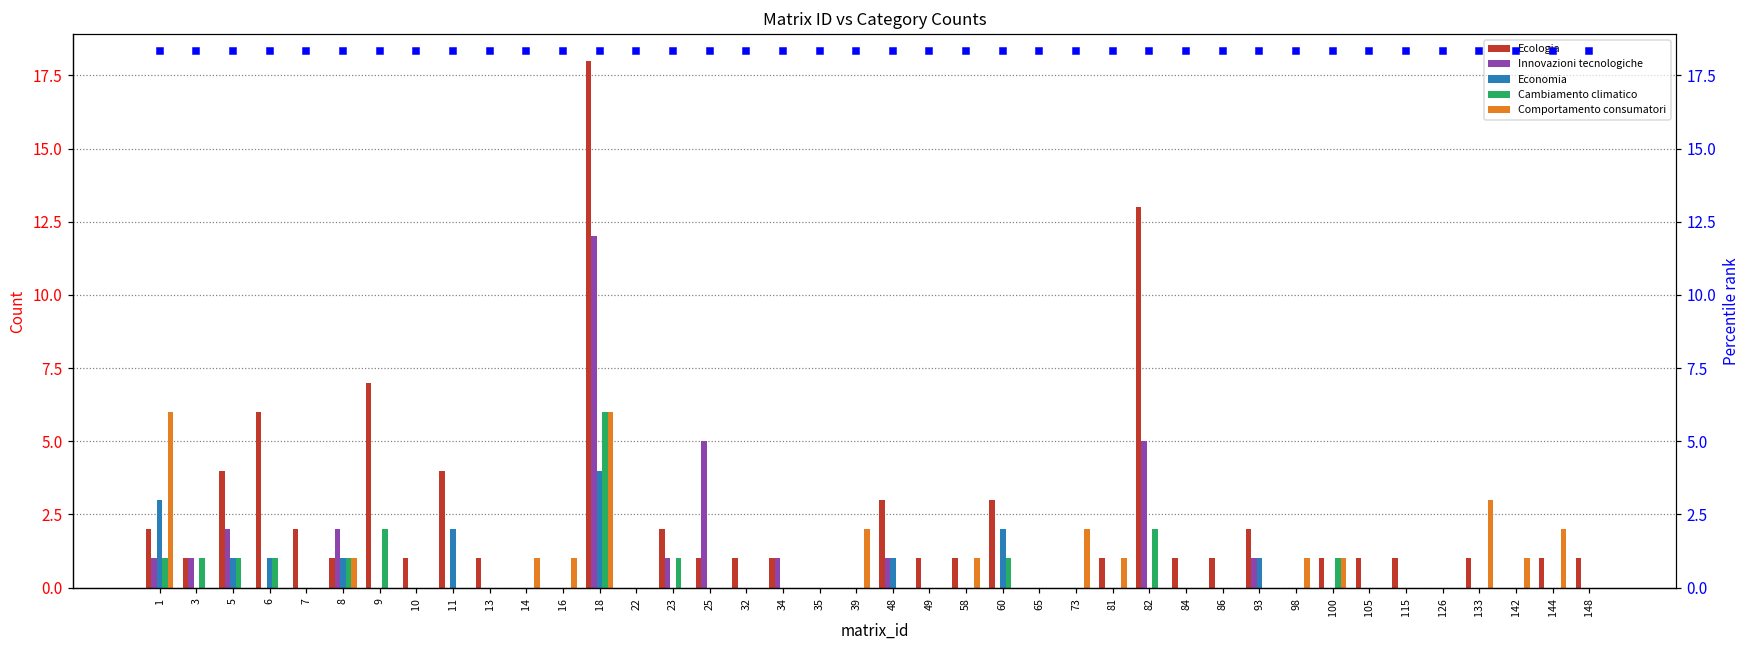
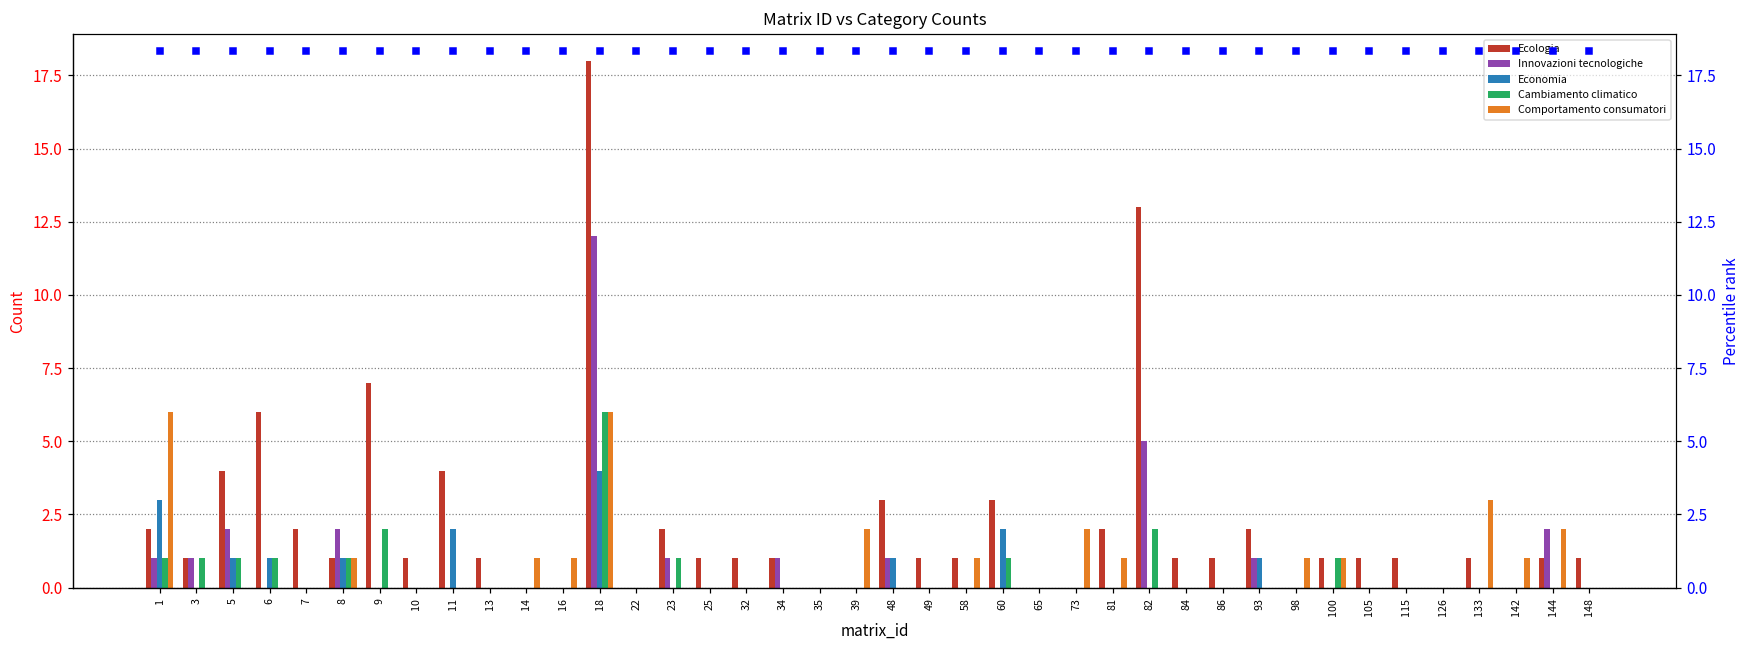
  {
    "Ecologia": {
      "1": 2,
      "3": 1,
      "5": 4,
      "6": 6,
      "7": 2,
      "8": 1,
      "9": 7,
      "10": 1,
      "11": 4,
      "13": 1,
      "14": 0,
      "16": 0,
      "18": 18,
      "22": 0,
      "23": 2,
      "25": 1,
      "32": 1,
      "34": 1,
      "35": 0,
      "39": 0,
      "48": 3,
      "49": 1,
      "58": 1,
      "60": 3,
      "65": 0,
      "73": 0,
-     "81": 1,
+     "81": 2,
      "82": 13,
      "84": 1,
      "86": 1,
      "93": 2,
      "98": 0,
      "100": 1,
      "105": 1,
      "115": 1,
      "126": 0,
      "133": 1,
      "142": 0,
      "144": 1,
      "148": 1
    },
    "Innovazioni tecnologiche": {
      "1": 1,
      "3": 1,
      "5": 2,
      "6": 0,
      "7": 0,
      "8": 2,
      "9": 0,
      "10": 0,
      "11": 0,
      "13": 0,
      "14": 0,
      "16": 0,
      "18": 12,
      "22": 0,
      "23": 1,
-     "25": 5,
+     "25": 0,
      "32": 0,
      "34": 1,
      "35": 0,
      "39": 0,
      "48": 1,
      "49": 0,
      "58": 0,
      "60": 0,
      "65": 0,
      "73": 0,
      "81": 0,
      "82": 5,
      "84": 0,
      "86": 0,
      "93": 1,
      "98": 0,
      "100": 0,
      "105": 0,
      "115": 0,
      "126": 0,
      "133": 0,
      "142": 0,
-     "144": 0,
+     "144": 2,
      "148": 0
    },
    "Economia": {
      "1": 3,
      "3": 0,
      "5": 1,
      "6": 1,
      "7": 0,
      "8": 1,
      "9": 0,
      "10": 0,
      "11": 2,
      "13": 0,
      "14": 0,
      "16": 0,
      "18": 4,
      "22": 0,
      "23": 0,
      "25": 0,
      "32": 0,
      "34": 0,
      "35": 0,
      "39": 0,
      "48": 1,
      "49": 0,
      "58": 0,
      "60": 2,
      "65": 0,
      "73": 0,
      "81": 0,
      "82": 0,
      "84": 0,
      "86": 0,
      "93": 1,
      "98": 0,
      "100": 0,
      "105": 0,
      "115": 0,
      "126": 0,
      "133": 0,
      "142": 0,
      "144": 0,
      "148": 0
    },
    "Cambiamento climatico": {
      "1": 1,
      "3": 1,
      "5": 1,
      "6": 1,
      "7": 0,
      "8": 1,
      "9": 2,
      "10": 0,
      "11": 0,
      "13": 0,
      "14": 0,
      "16": 0,
      "18": 6,
      "22": 0,
      "23": 1,
      "25": 0,
      "32": 0,
      "34": 0,
      "35": 0,
      "39": 0,
      "48": 0,
      "49": 0,
      "58": 0,
      "60": 1,
      "65": 0,
      "73": 0,
      "81": 0,
      "82": 2,
      "84": 0,
      "86": 0,
      "93": 0,
      "98": 0,
      "100": 1,
      "105": 0,
      "115": 0,
      "126": 0,
      "133": 0,
      "142": 0,
      "144": 0,
      "148": 0
    },
    "Comportamento consumatori": {
      "1": 6,
      "3": 0,
      "5": 0,
      "6": 0,
      "7": 0,
      "8": 1,
      "9": 0,
      "10": 0,
      "11": 0,
      "13": 0,
      "14": 1,
      "16": 1,
      "18": 6,
      "22": 0,
      "23": 0,
      "25": 0,
      "32": 0,
      "34": 0,
      "35": 0,
      "39": 2,
      "48": 0,
      "49": 0,
      "58": 1,
      "60": 0,
      "65": 0,
      "73": 2,
      "81": 1,
      "82": 0,
      "84": 0,
      "86": 0,
      "93": 0,
      "98": 1,
      "100": 1,
      "105": 0,
      "115": 0,
      "126": 0,
      "133": 3,
      "142": 1,
      "144": 2,
      "148": 0
    }
  }
